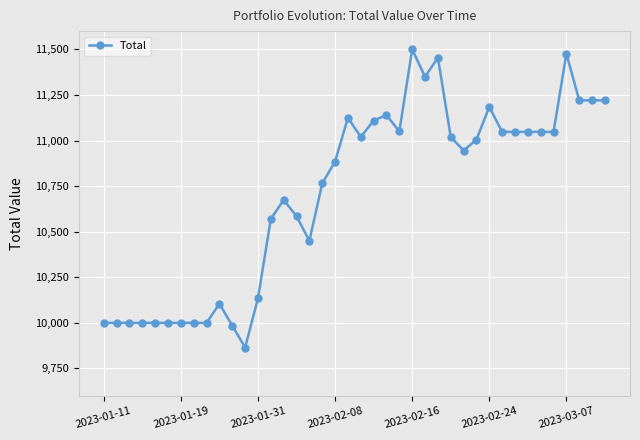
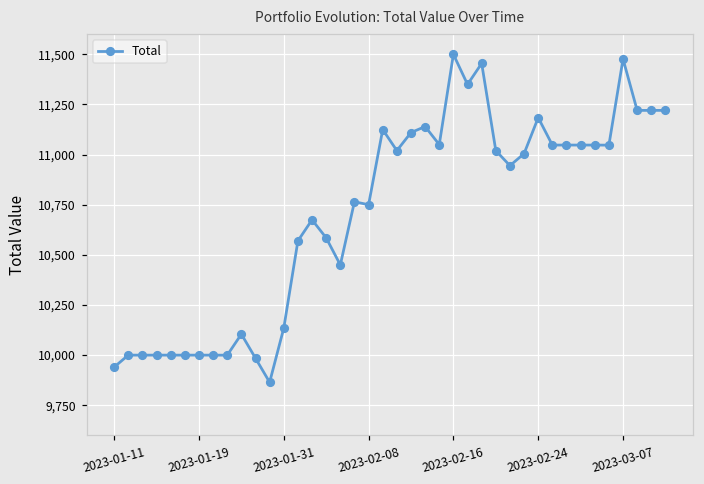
  {
-   "2023-01-11": "10,000",
+   "2023-01-11": "9,940",
    "2023-01-19": "10,000",
    "2023-01-31": "10,130",
-   "2023-02-08": "10,880",
+   "2023-02-08": "10,750",
    "2023-02-16": "11,500",
    "2023-02-24": "11,180",
    "2023-03-07": "11,480"
  }
